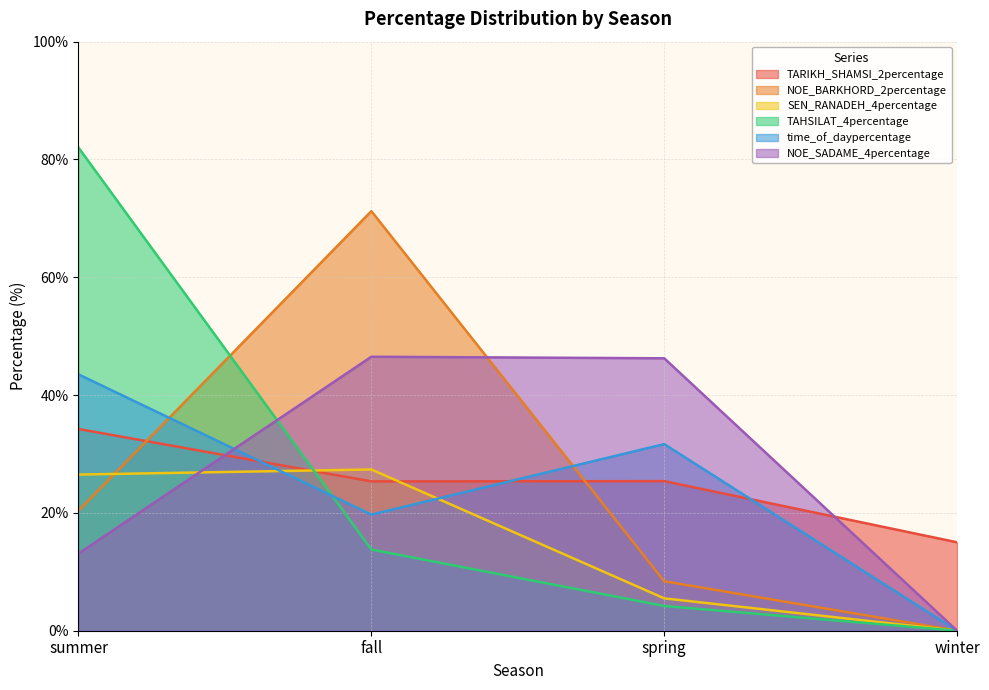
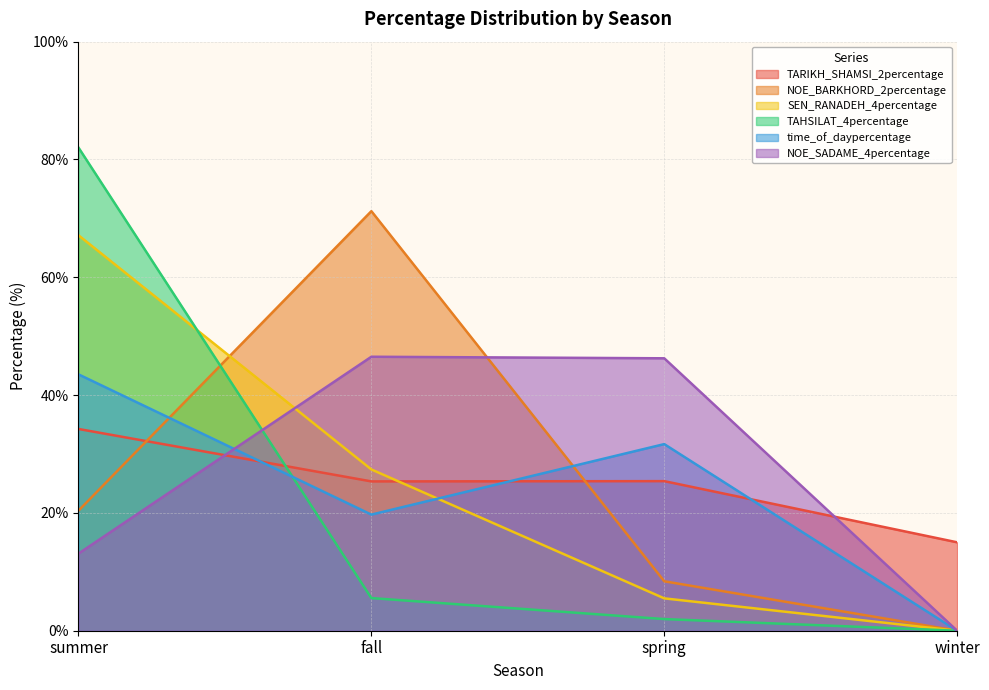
  {
    "SEN_RANADEH_4percentage": {
-     "summer": "27%",
+     "summer": "67%",
      "fall": "27%",
      "spring": "5%"
    },
    "TAHSILAT_4percentage": {
      "summer": "82%",
-     "fall": "14%",
-     "spring": "4%"
+     "fall": "6%",
+     "spring": "2%"
    },
    "time_of_daypercentage": {
      "summer": "44%",
      "fall": "20%",
      "spring": "32%"
    },
    "NOE_SADAME_4percentage": {
      "summer": "13%",
      "fall": "47%",
      "spring": "46%"
    }
  }
